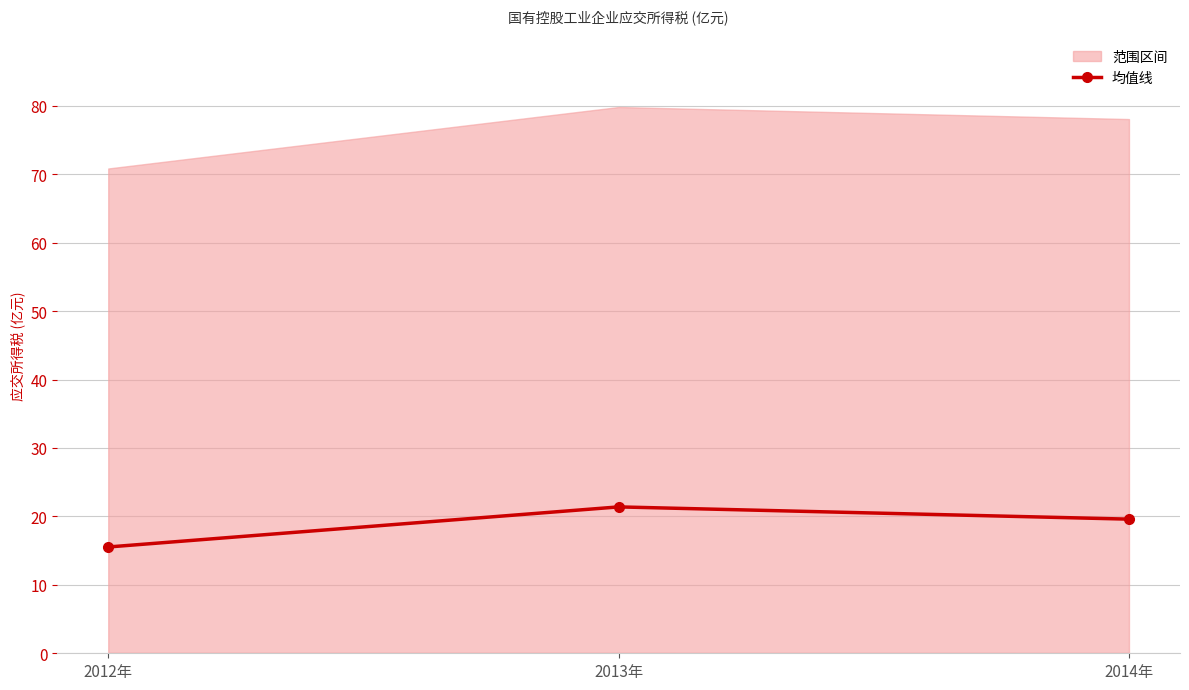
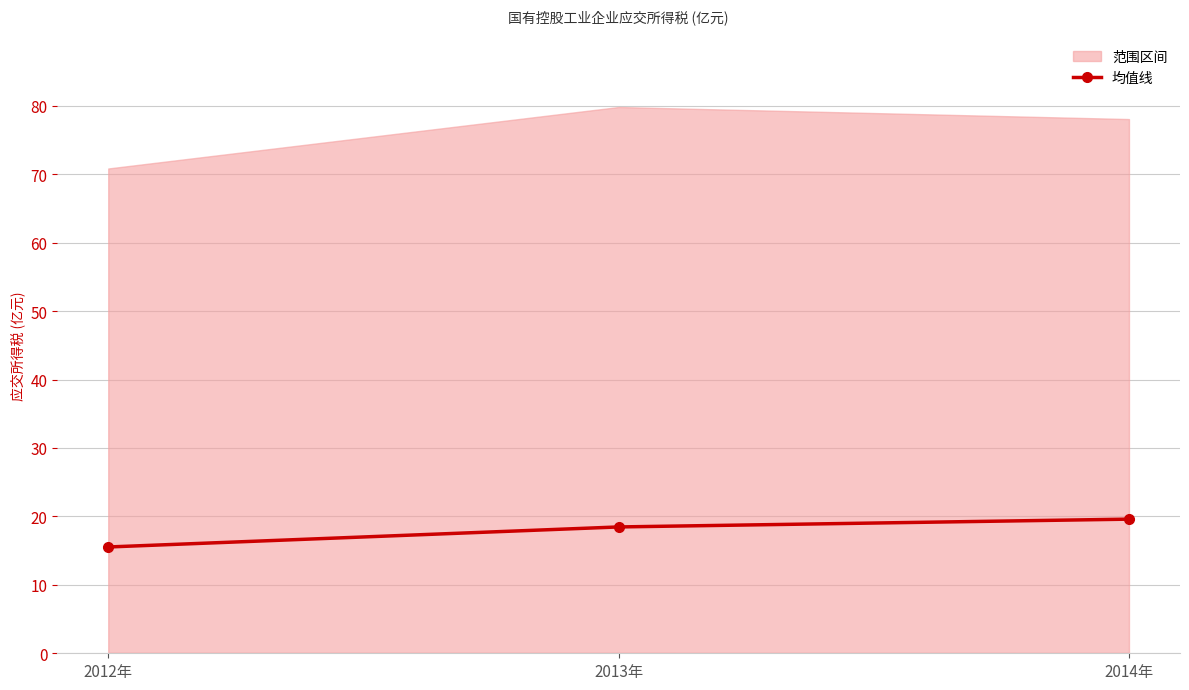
  {
    "均值线": {
      "2012年": 16,
-     "2013年": 21,
+     "2013年": 18,
      "2014年": 20
    }
  }
